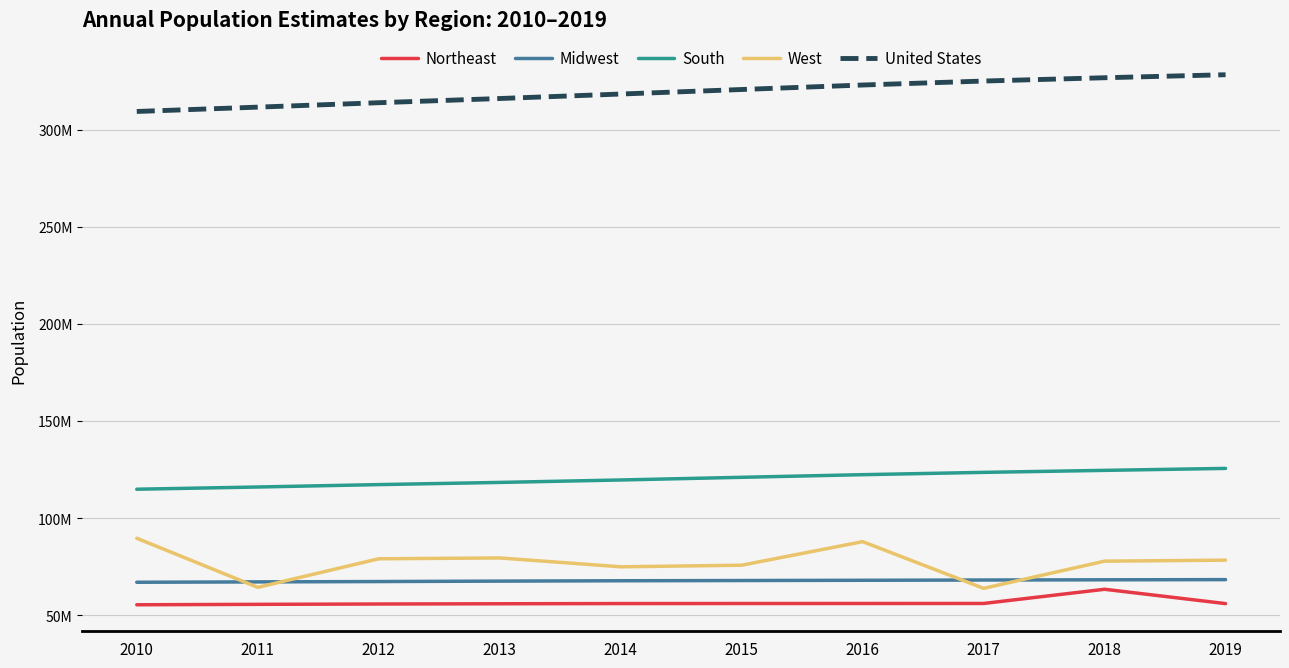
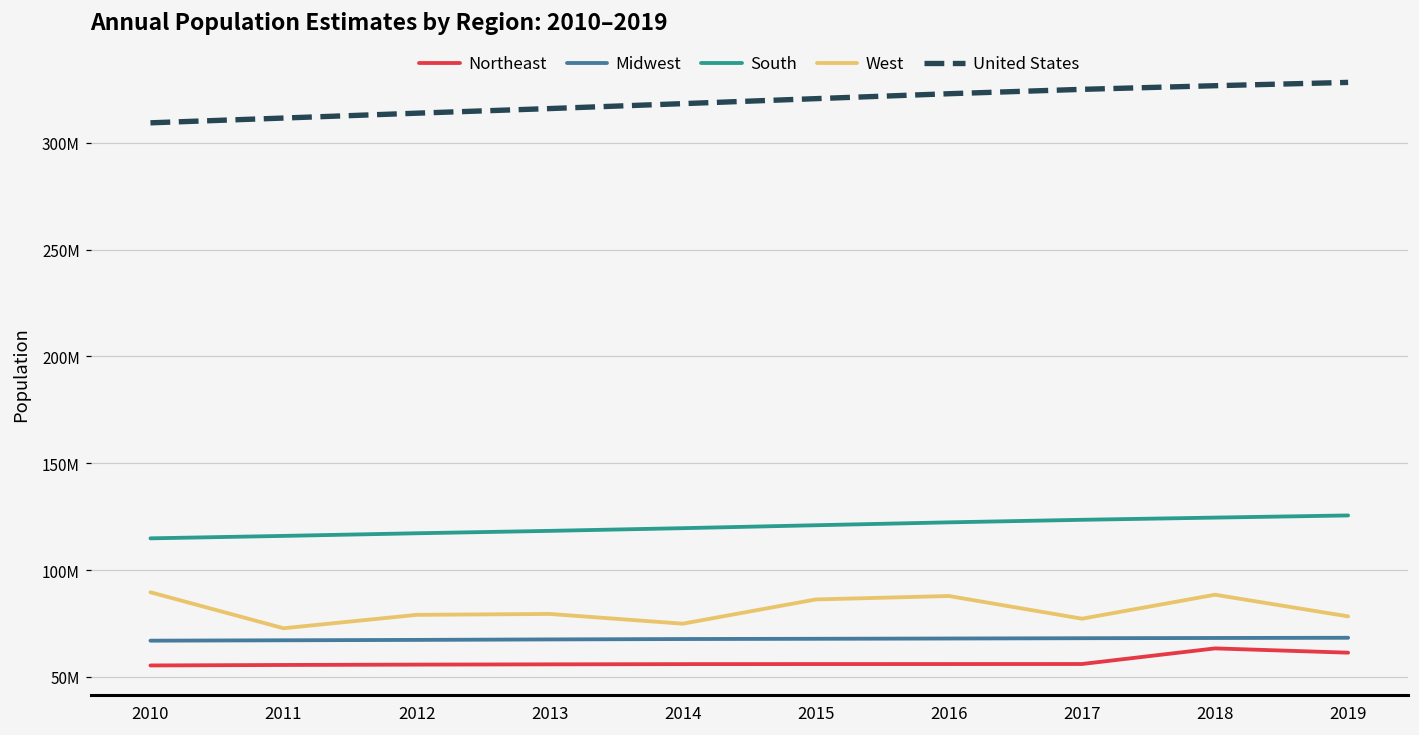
  {
    "Northeast": {
      "2010": 55000000,
      "2011": 56000000,
      "2012": 56000000,
      "2013": 56000000,
      "2014": 56000000,
      "2015": 56000000,
      "2016": 56000000,
      "2017": 56000000,
      "2018": 63000000,
-     "2019": 56000000
+     "2019": 61000000
    },
    "West": {
      "2010": 90000000,
-     "2011": 64000000,
+     "2011": 73000000,
      "2012": 79000000,
      "2013": 79000000,
      "2014": 75000000,
-     "2015": 76000000,
+     "2015": 86000000,
      "2016": 88000000,
-     "2017": 64000000,
-     "2018": 78000000,
+     "2017": 77000000,
+     "2018": 88000000,
      "2019": 78000000
    },
    "United States": {
      "2010": 309000000,
      "2011": 312000000,
      "2012": 314000000,
      "2013": 316000000,
      "2014": 318000000,
      "2015": 321000000,
      "2016": 323000000,
      "2017": 325000000,
      "2018": 327000000,
      "2019": 328000000
    }
  }
